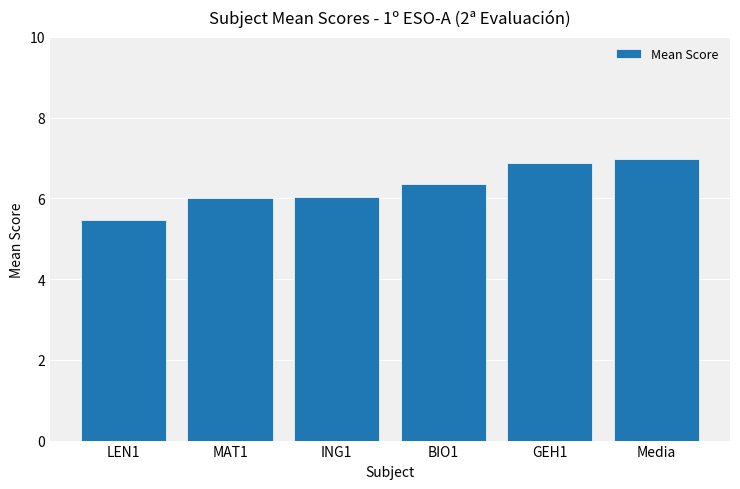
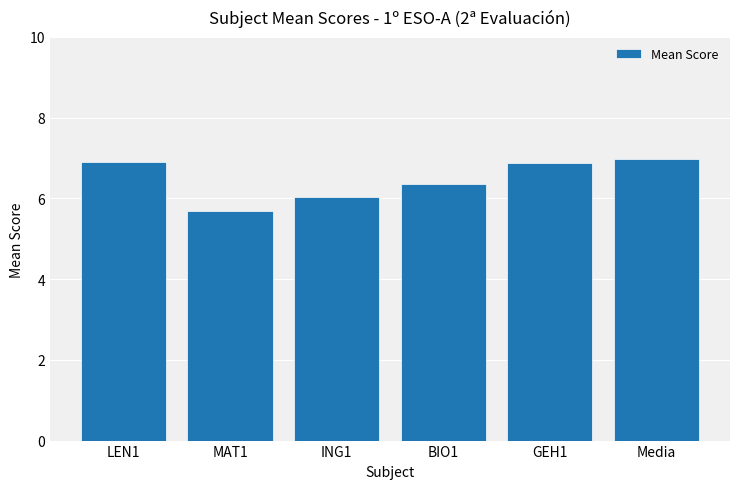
  {
-   "LEN1": 5.5,
-   "MAT1": 6.0,
+   "LEN1": 6.9,
+   "MAT1": 5.7,
    "ING1": 6.0,
    "BIO1": 6.4,
    "GEH1": 6.9,
    "Media": 7.0
  }
